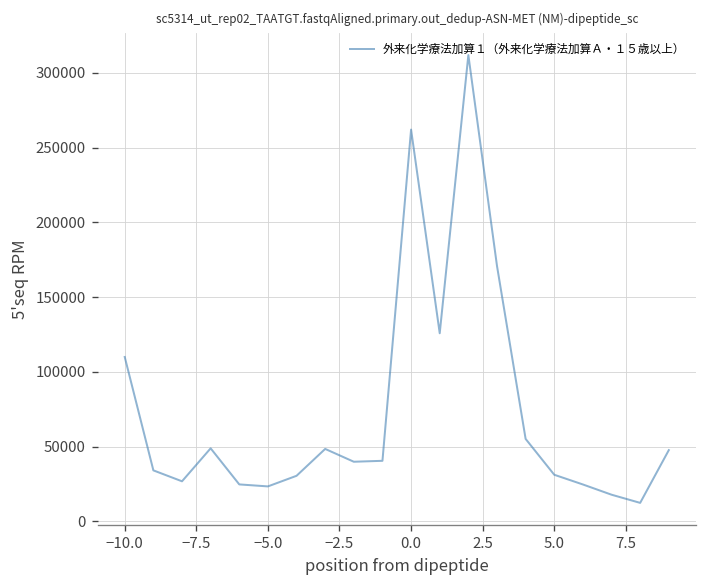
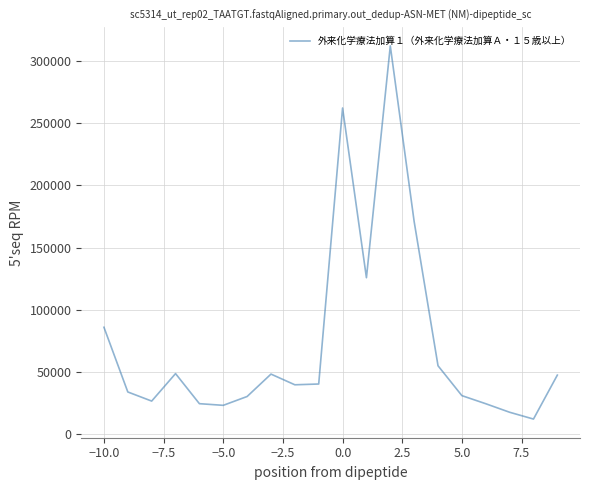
  {
-   "−10.0": 110000,
+   "−10.0": 86000,
    "−5.0": 23000,
    "0.0": 262000,
    "5.0": 31000
  }
